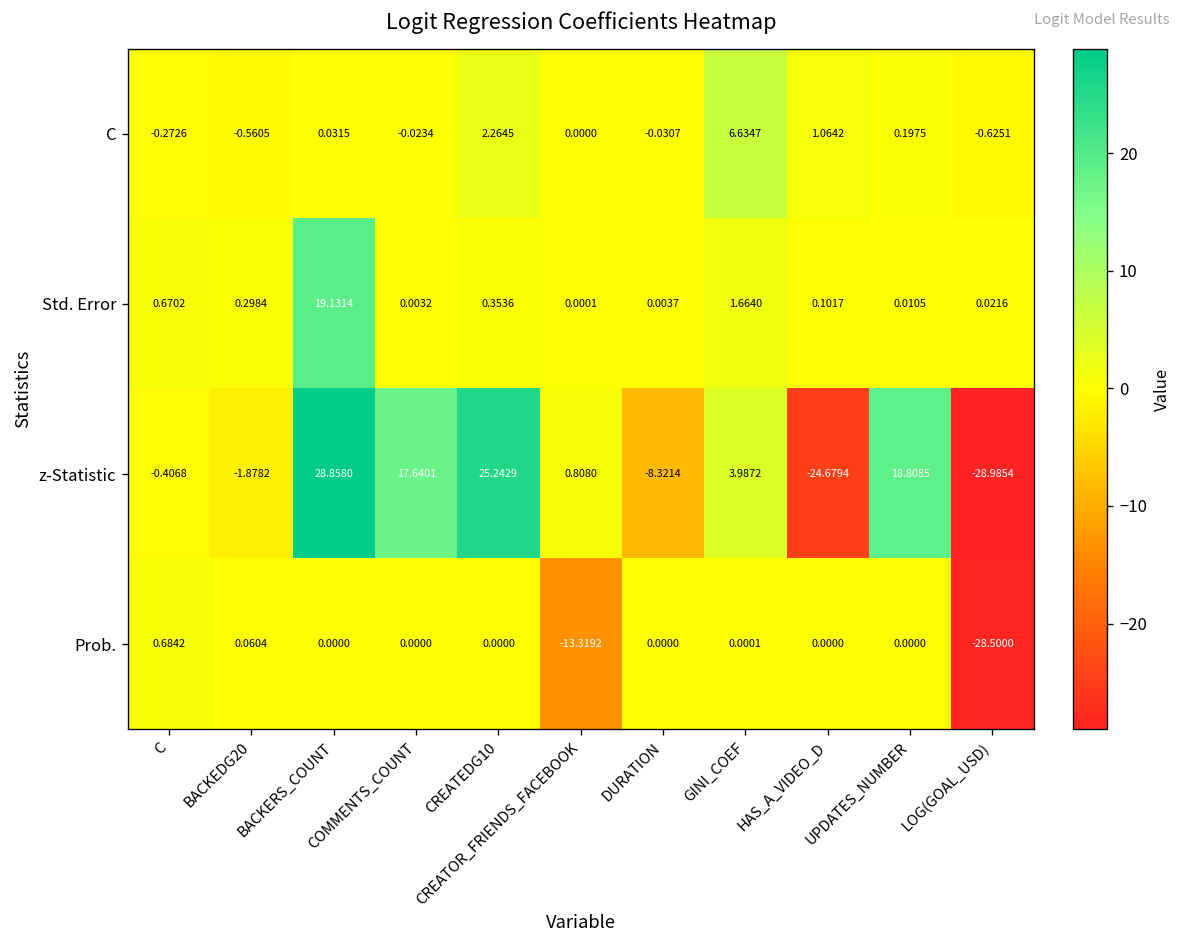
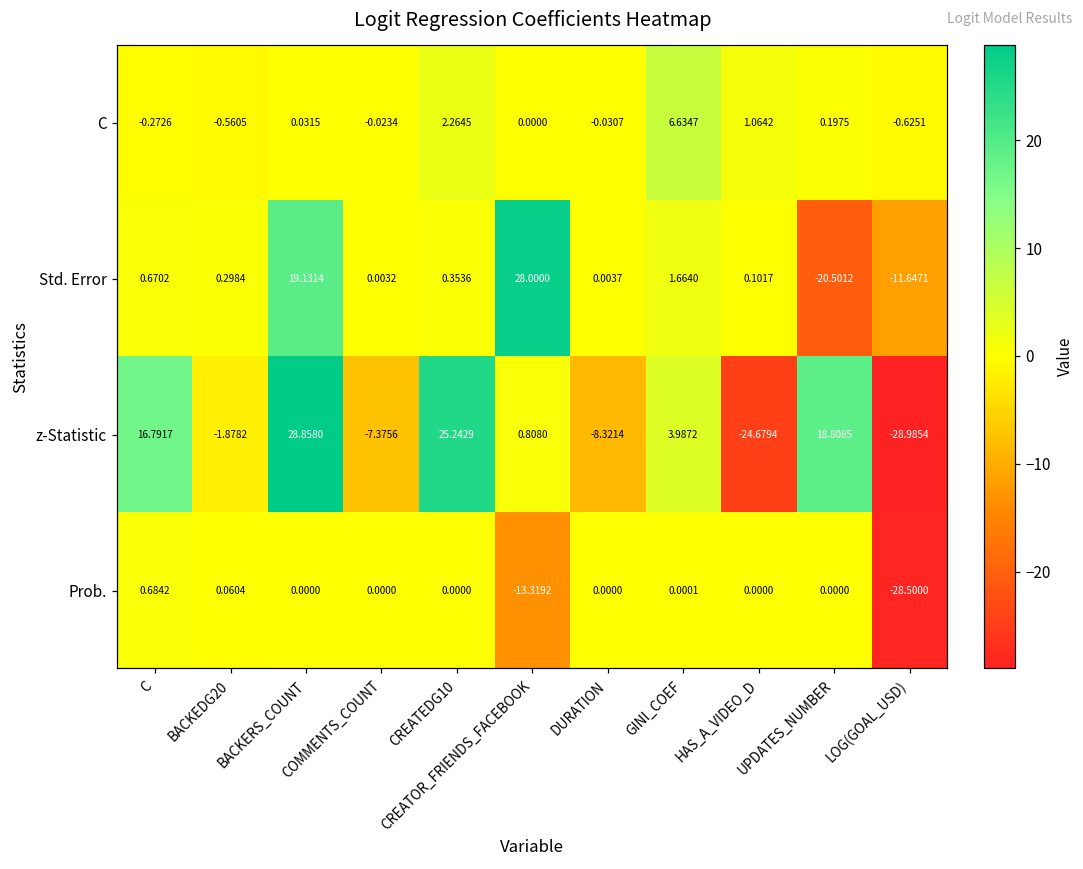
  {
    "C": {
      "C": -0.2726,
      "BACKEDG20": -0.5605,
      "BACKERS_COUNT": 0.0315,
      "COMMENTS_COUNT": -0.0234,
      "CREATEDG10": 2.2645,
      "CREATOR_FRIENDS_FACEBOOK": 0.0000,
      "DURATION": -0.0307,
      "GINI_COEF": 6.6347,
      "HAS_A_VIDEO_D": 1.0642,
      "UPDATES_NUMBER": 0.1975,
      "LOG(GOAL_USD)": -0.6251
    },
    "Std. Error": {
      "C": 0.6702,
      "BACKEDG20": 0.2984,
      "BACKERS_COUNT": 19.1314,
      "COMMENTS_COUNT": 0.0032,
      "CREATEDG10": 0.3536,
-     "CREATOR_FRIENDS_FACEBOOK": 0.0001,
+     "CREATOR_FRIENDS_FACEBOOK": 28.0000,
      "DURATION": 0.0037,
      "GINI_COEF": 1.6640,
      "HAS_A_VIDEO_D": 0.1017,
-     "UPDATES_NUMBER": 0.0105,
-     "LOG(GOAL_USD)": 0.0216
+     "UPDATES_NUMBER": -20.5012,
+     "LOG(GOAL_USD)": -11.6471
    },
    "z-Statistic": {
-     "C": -0.4068,
+     "C": 16.7917,
      "BACKEDG20": -1.8782,
      "BACKERS_COUNT": 28.8580,
-     "COMMENTS_COUNT": 17.6401,
+     "COMMENTS_COUNT": -7.3756,
      "CREATEDG10": 25.2429,
      "CREATOR_FRIENDS_FACEBOOK": 0.8080,
      "DURATION": -8.3214,
      "GINI_COEF": 3.9872,
      "HAS_A_VIDEO_D": -24.6794,
      "UPDATES_NUMBER": 18.8085,
      "LOG(GOAL_USD)": -28.9854
    },
    "Prob.": {
      "C": 0.6842,
      "BACKEDG20": 0.0604,
      "BACKERS_COUNT": 0.0000,
      "COMMENTS_COUNT": 0.0000,
      "CREATEDG10": 0.0000,
      "CREATOR_FRIENDS_FACEBOOK": -13.3192,
      "DURATION": 0.0000,
      "GINI_COEF": 0.0001,
      "HAS_A_VIDEO_D": 0.0000,
      "UPDATES_NUMBER": 0.0000,
      "LOG(GOAL_USD)": -28.5000
    }
  }
